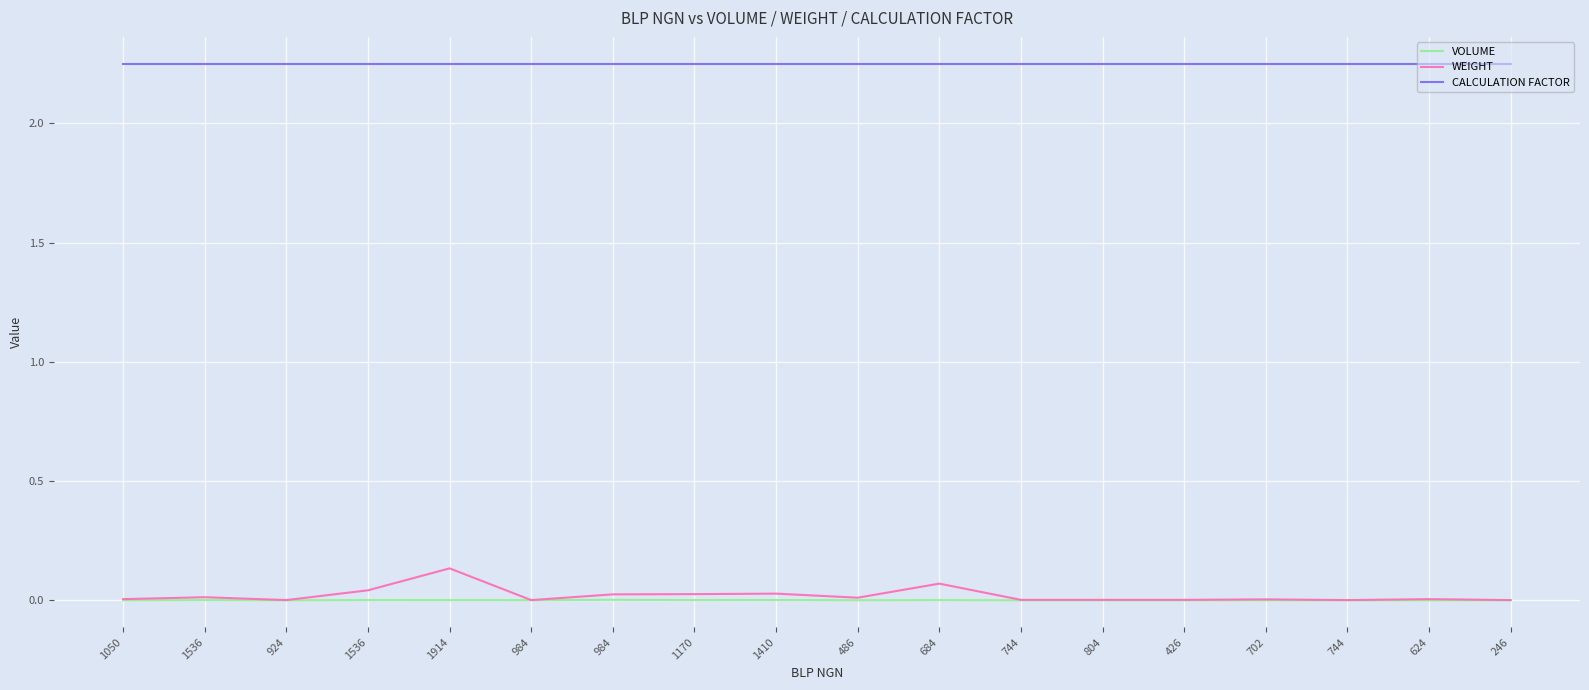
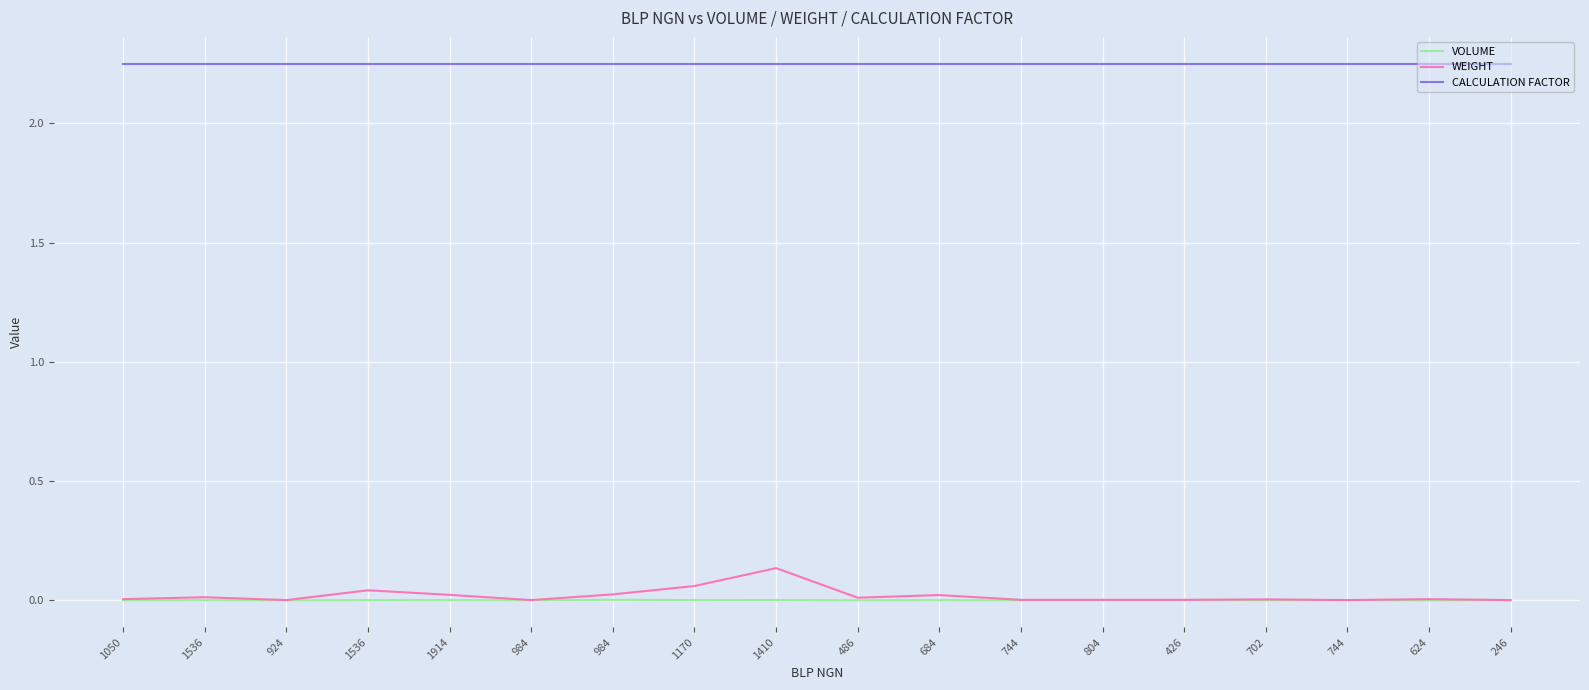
  {
    "VOLUME": {
      "1914": 0.00,
      "1170": 0.00,
      "1410": 0.00,
      "486": 0.00,
      "684": 0.00
    },
    "WEIGHT": {
-     "1914": 0.13,
-     "1170": 0.03,
-     "1410": 0.03,
+     "1914": 0.02,
+     "1170": 0.06,
+     "1410": 0.14,
      "486": 0.01,
-     "684": 0.07
+     "684": 0.02
    },
    "CALCULATION FACTOR": {
      "1050": 2.25,
      "924": 2.25,
      "1914": 2.25,
      "1170": 2.25,
      "1410": 2.25,
      "486": 2.25,
      "684": 2.25,
      "804": 2.25,
      "426": 2.25,
      "702": 2.25
    }
  }
